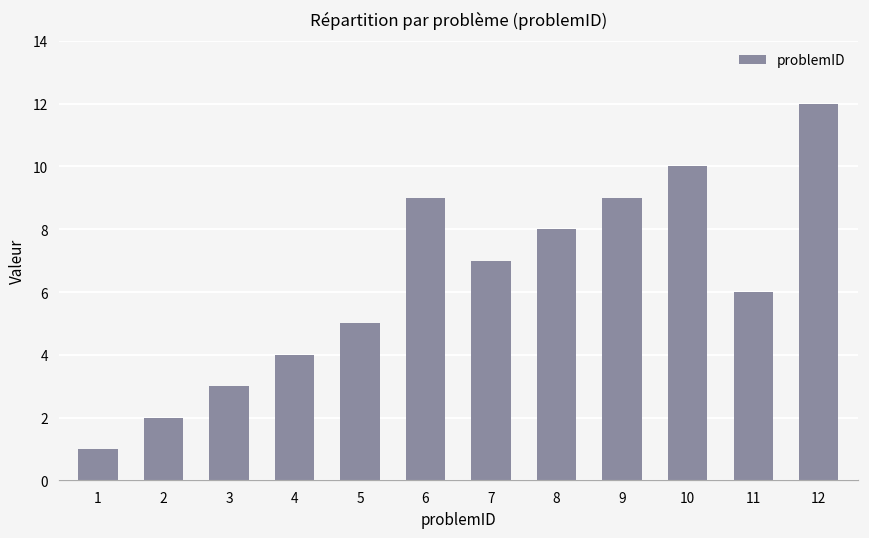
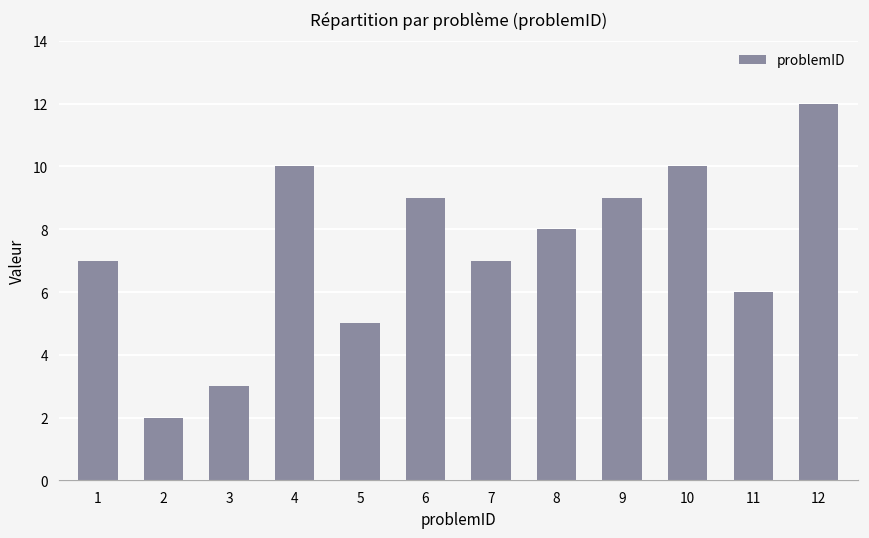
  {
-   "1": 1,
+   "1": 7,
    "2": 2,
    "3": 3,
-   "4": 4,
+   "4": 10,
    "5": 5,
    "6": 9,
    "7": 7,
    "8": 8,
    "9": 9,
    "10": 10,
    "11": 6,
    "12": 12
  }
